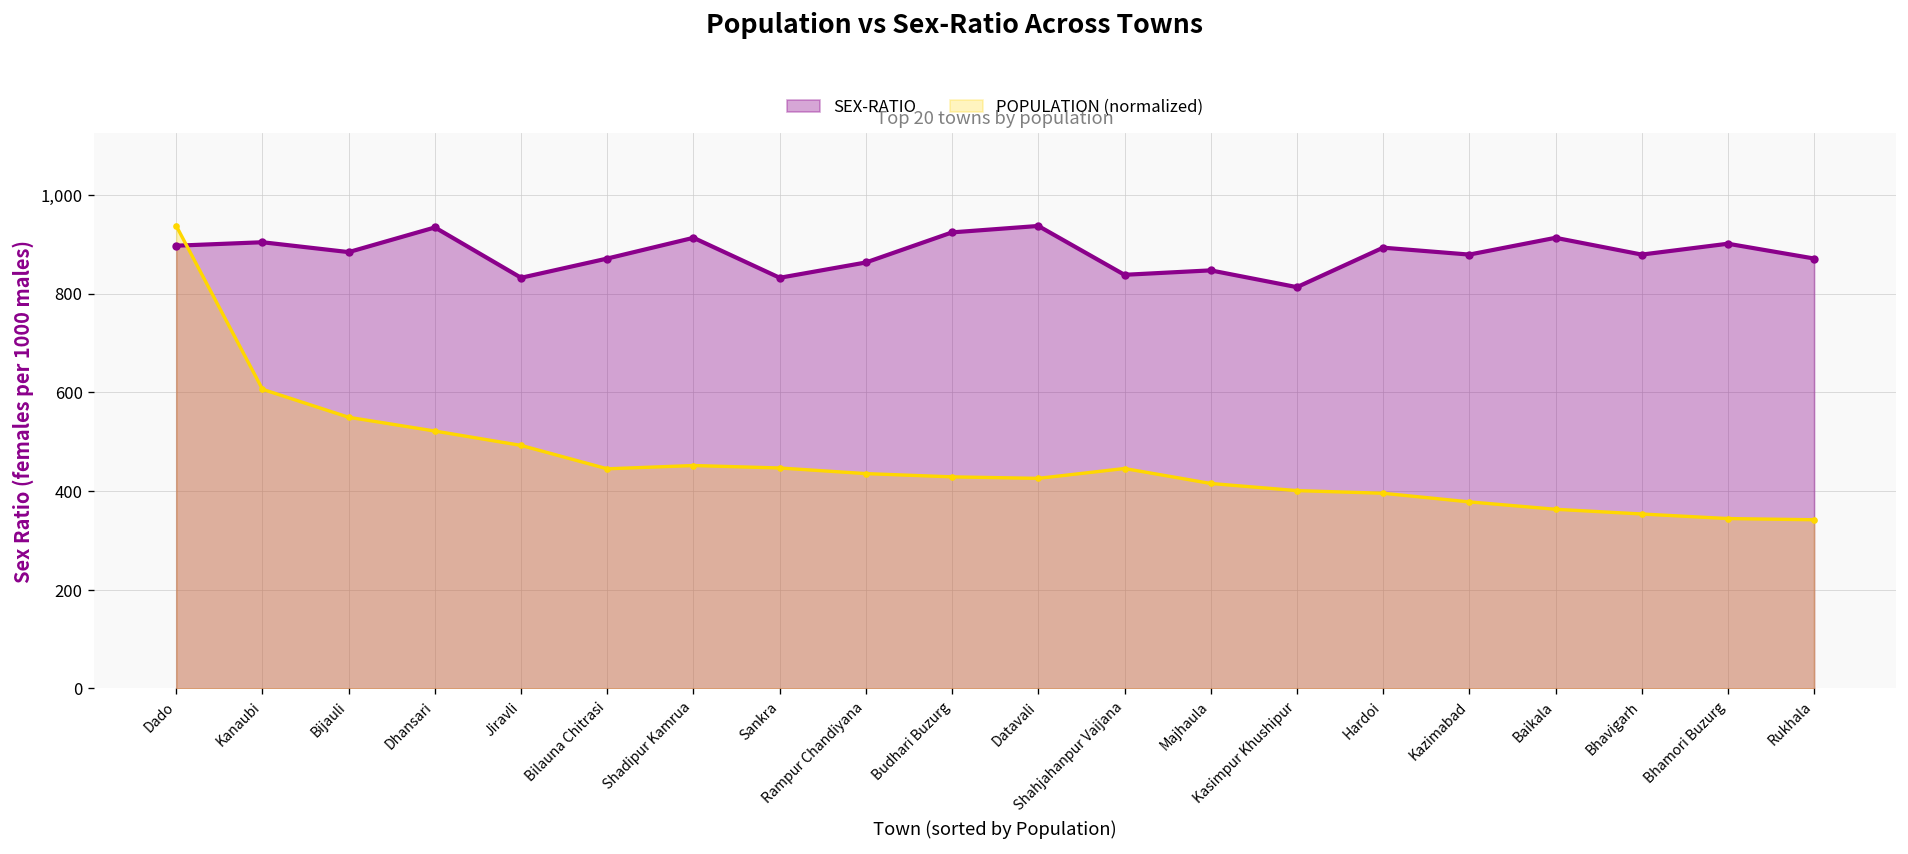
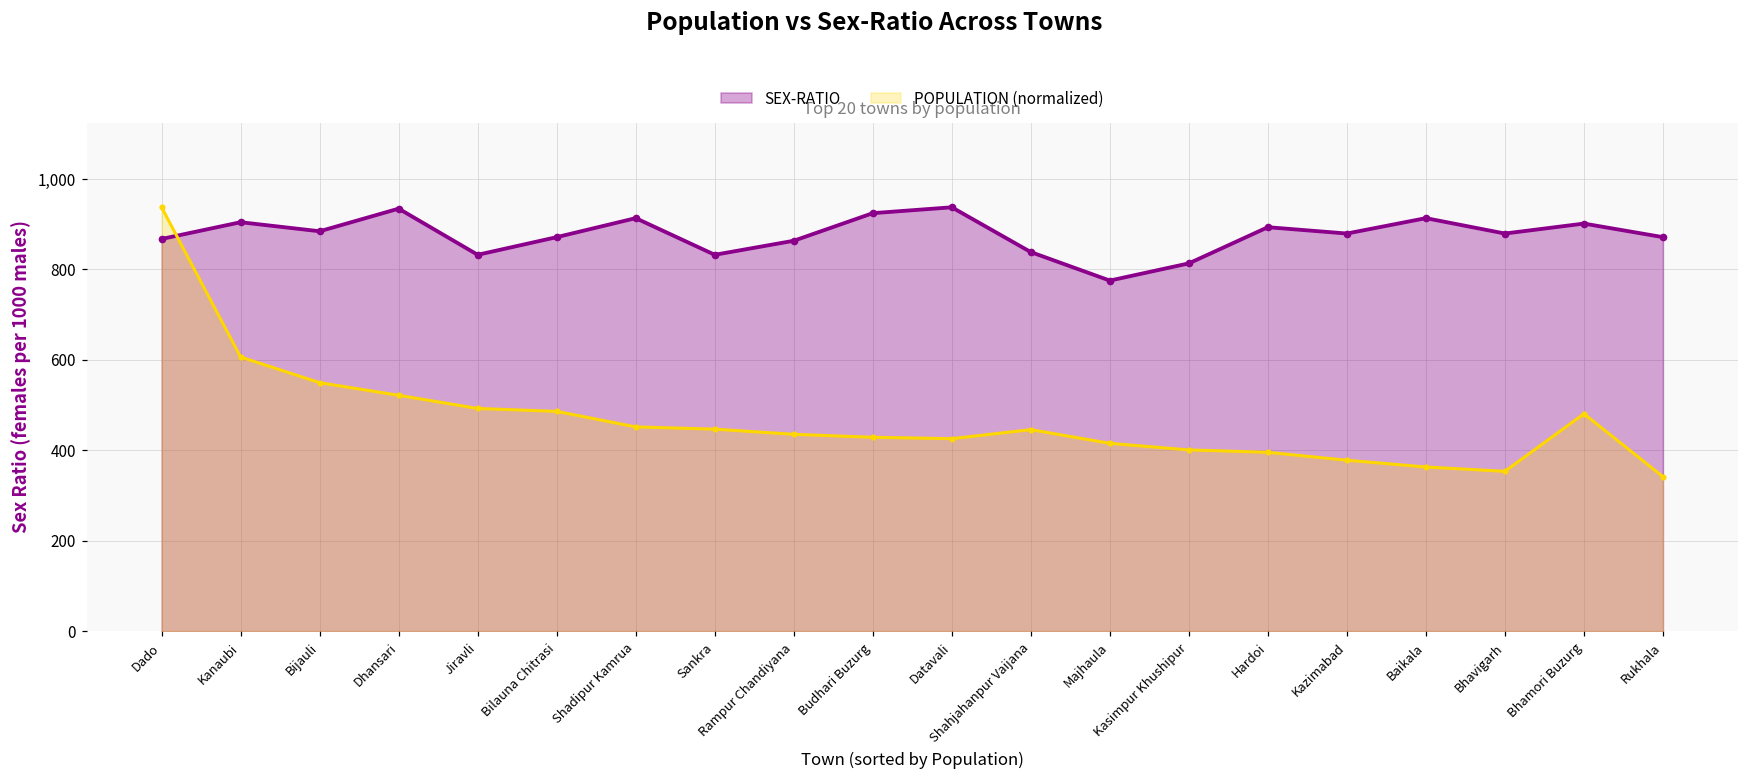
  {
    "SEX-RATIO": {
-     "Dado": 900,
+     "Dado": 870,
      "Kanaubi": 900,
      "Bijauli": 880,
      "Dhansari": 930,
      "Jiravli": 830,
      "Bilauna Chitrasi": 870,
      "Shadipur Kamrua": 910,
      "Sankra": 830,
      "Rampur Chandiyana": 860,
      "Budhari Buzurg": 920,
      "Datavali": 940,
      "Shahjahanpur Vaijana": 840,
-     "Majhaula": 850,
+     "Majhaula": 780,
      "Kasimpur Khushipur": 810,
      "Hardoi": 890,
      "Kazimabad": 880,
      "Baikala": 910,
      "Bhavigarh": 880,
      "Bhamori Buzurg": 900,
      "Rukhala": 870
    },
    "POPULATION (normalized)": {
      "Dado": 940,
      "Kanaubi": 610,
      "Bijauli": 550,
      "Dhansari": 520,
      "Jiravli": 490,
-     "Bilauna Chitrasi": 440,
+     "Bilauna Chitrasi": 490,
      "Shadipur Kamrua": 450,
      "Sankra": 450,
      "Rampur Chandiyana": 440,
      "Budhari Buzurg": 430,
      "Datavali": 430,
      "Shahjahanpur Vaijana": 450,
      "Majhaula": 420,
      "Kasimpur Khushipur": 400,
      "Hardoi": 400,
      "Kazimabad": 380,
      "Baikala": 360,
      "Bhavigarh": 350,
-     "Bhamori Buzurg": 340,
+     "Bhamori Buzurg": 480,
      "Rukhala": 340
    }
  }
